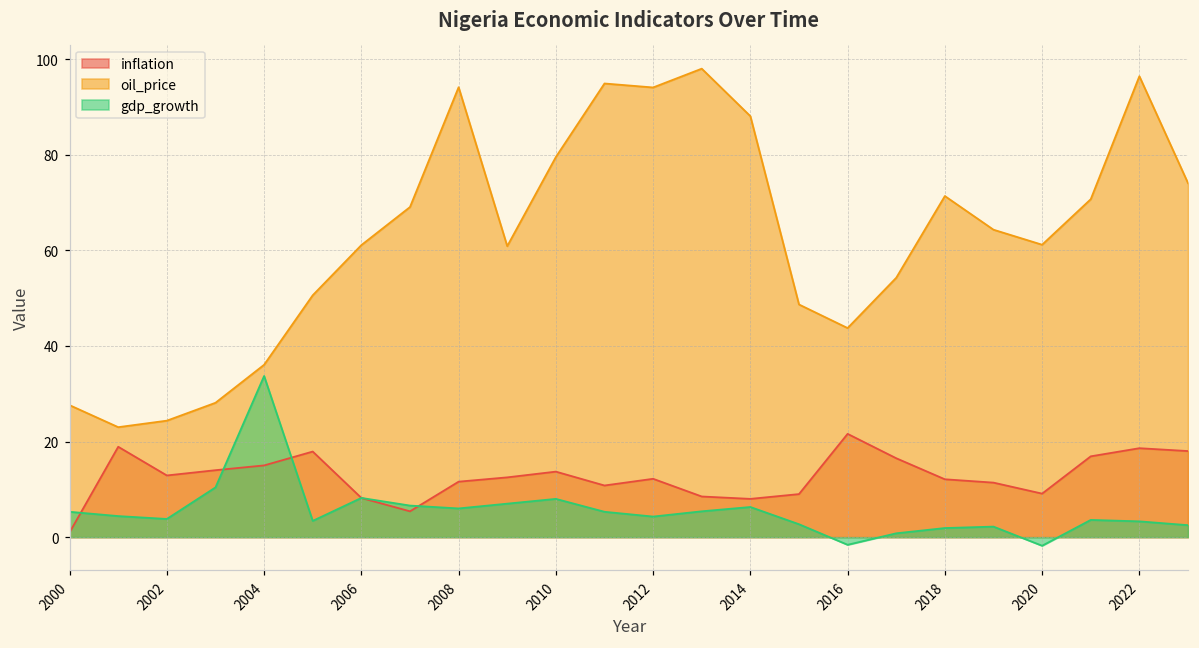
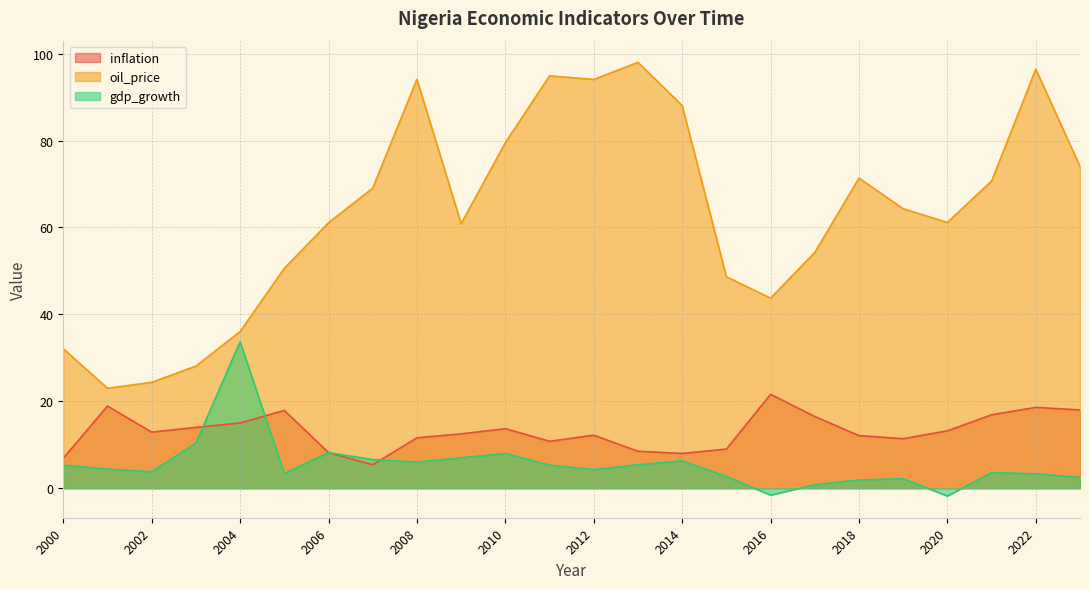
  {
    "inflation": {
-     "2000": 1,
+     "2000": 7,
      "2002": 13,
      "2004": 15,
      "2008": 12,
      "2010": 14,
      "2012": 12,
      "2014": 8,
      "2016": 22,
      "2018": 12,
-     "2020": 9,
+     "2020": 13,
      "2022": 19
    },
    "oil_price": {
-     "2000": 28,
+     "2000": 32,
      "2002": 24,
      "2004": 36,
      "2006": 61,
      "2008": 94,
      "2010": 80,
      "2012": 94,
      "2014": 88,
      "2016": 44,
      "2018": 71,
      "2020": 61,
      "2022": 96
    }
  }
